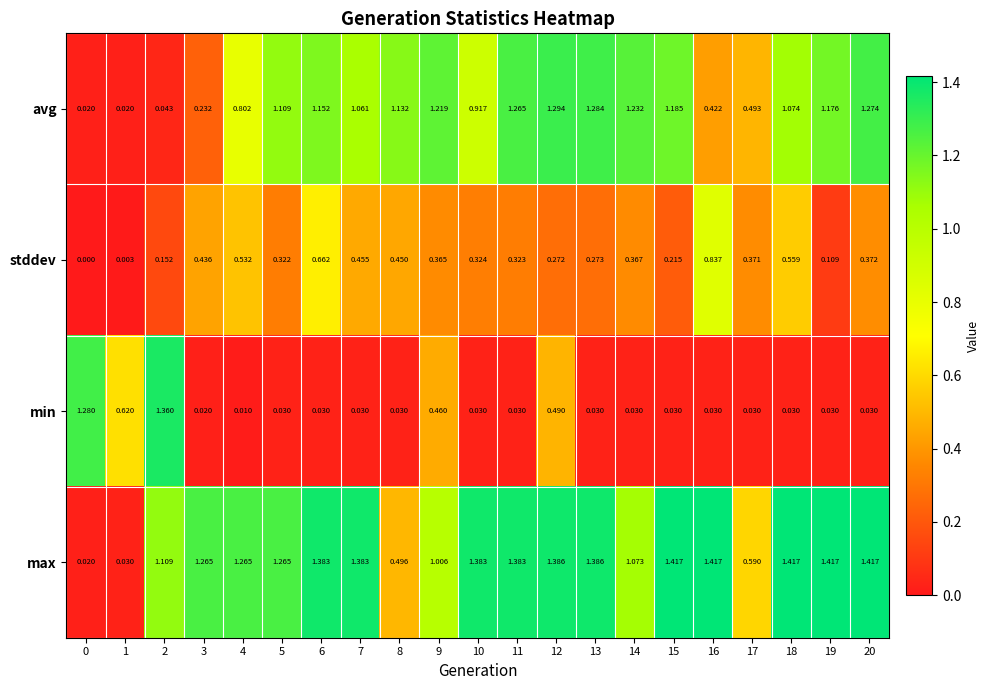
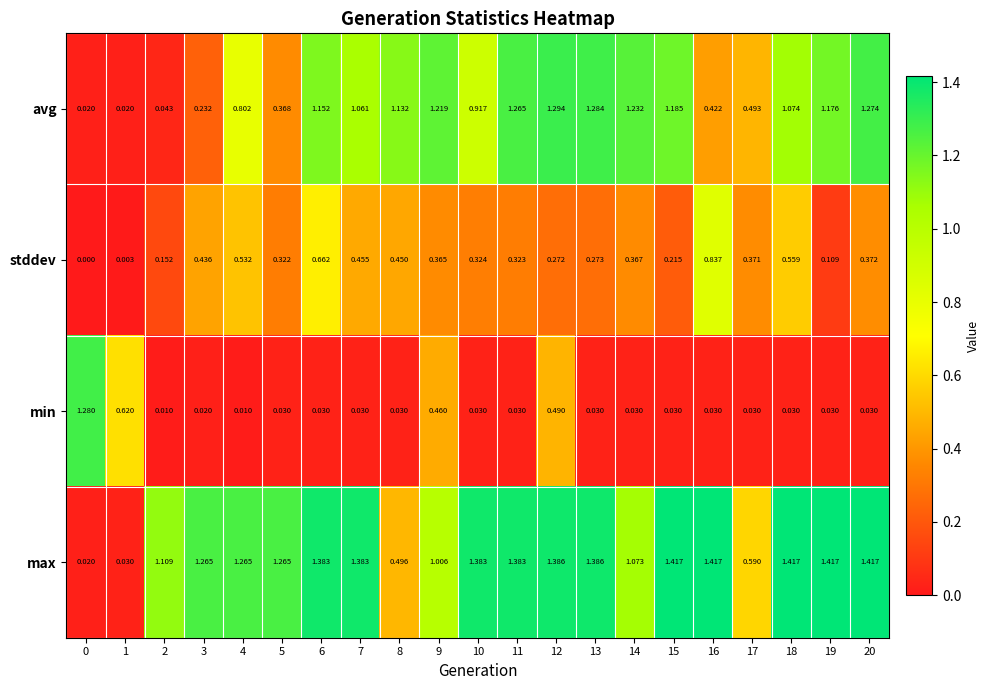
  {
    "avg": {
      "0": 0.020,
      "1": 0.020,
      "2": 0.043,
      "3": 0.232,
      "4": 0.802,
-     "5": 1.109,
+     "5": 0.368,
      "6": 1.152,
      "7": 1.061,
      "8": 1.132,
      "9": 1.219,
      "10": 0.917,
      "11": 1.265,
      "12": 1.294,
      "13": 1.284,
      "14": 1.232,
      "15": 1.185,
      "16": 0.422,
      "17": 0.493,
      "18": 1.074,
      "19": 1.176,
      "20": 1.274
    },
    "stddev": {
      "0": 0.000,
      "1": 0.003,
      "2": 0.152,
      "3": 0.436,
      "4": 0.532,
      "5": 0.322,
      "6": 0.662,
      "7": 0.455,
      "8": 0.450,
      "9": 0.365,
      "10": 0.324,
      "11": 0.323,
      "12": 0.272,
      "13": 0.273,
      "14": 0.367,
      "15": 0.215,
      "16": 0.837,
      "17": 0.371,
      "18": 0.559,
      "19": 0.109,
      "20": 0.372
    },
    "min": {
      "0": 1.280,
      "1": 0.620,
-     "2": 1.360,
+     "2": 0.010,
      "3": 0.020,
      "4": 0.010,
      "5": 0.030,
      "6": 0.030,
      "7": 0.030,
      "8": 0.030,
      "9": 0.460,
      "10": 0.030,
      "11": 0.030,
      "12": 0.490,
      "13": 0.030,
      "14": 0.030,
      "15": 0.030,
      "16": 0.030,
      "17": 0.030,
      "18": 0.030,
      "19": 0.030,
      "20": 0.030
    },
    "max": {
      "0": 0.020,
      "1": 0.030,
      "2": 1.109,
      "3": 1.265,
      "4": 1.265,
      "5": 1.265,
      "6": 1.383,
      "7": 1.383,
      "8": 0.496,
      "9": 1.006,
      "10": 1.383,
      "11": 1.383,
      "12": 1.386,
      "13": 1.386,
      "14": 1.073,
      "15": 1.417,
      "16": 1.417,
      "17": 0.590,
      "18": 1.417,
      "19": 1.417,
      "20": 1.417
    }
  }
